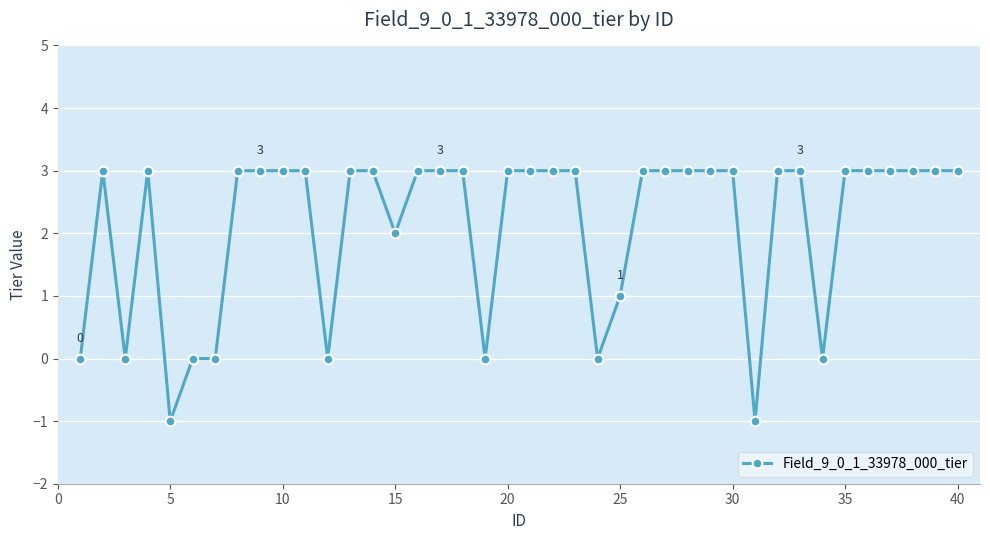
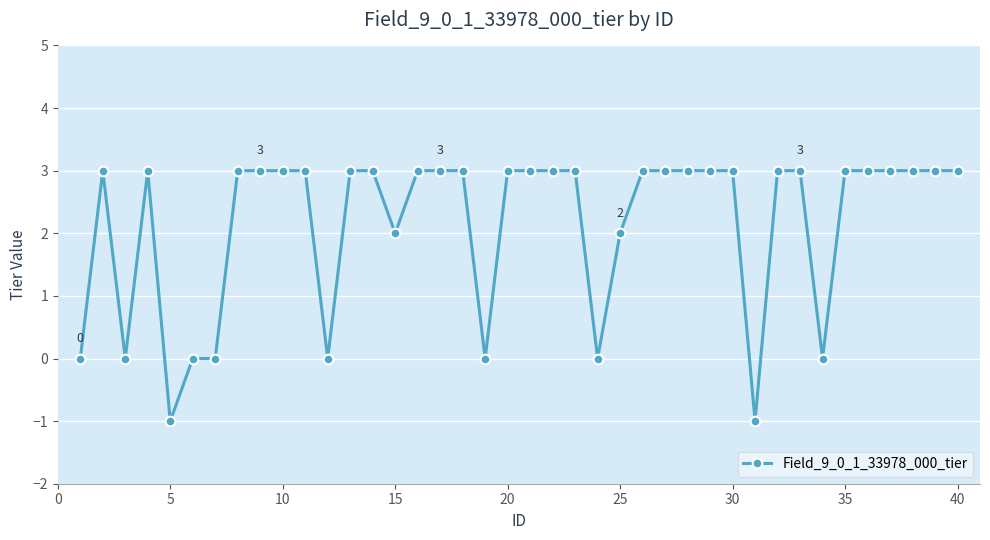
  {
-   "25": 1
+   "25": 2
  }
